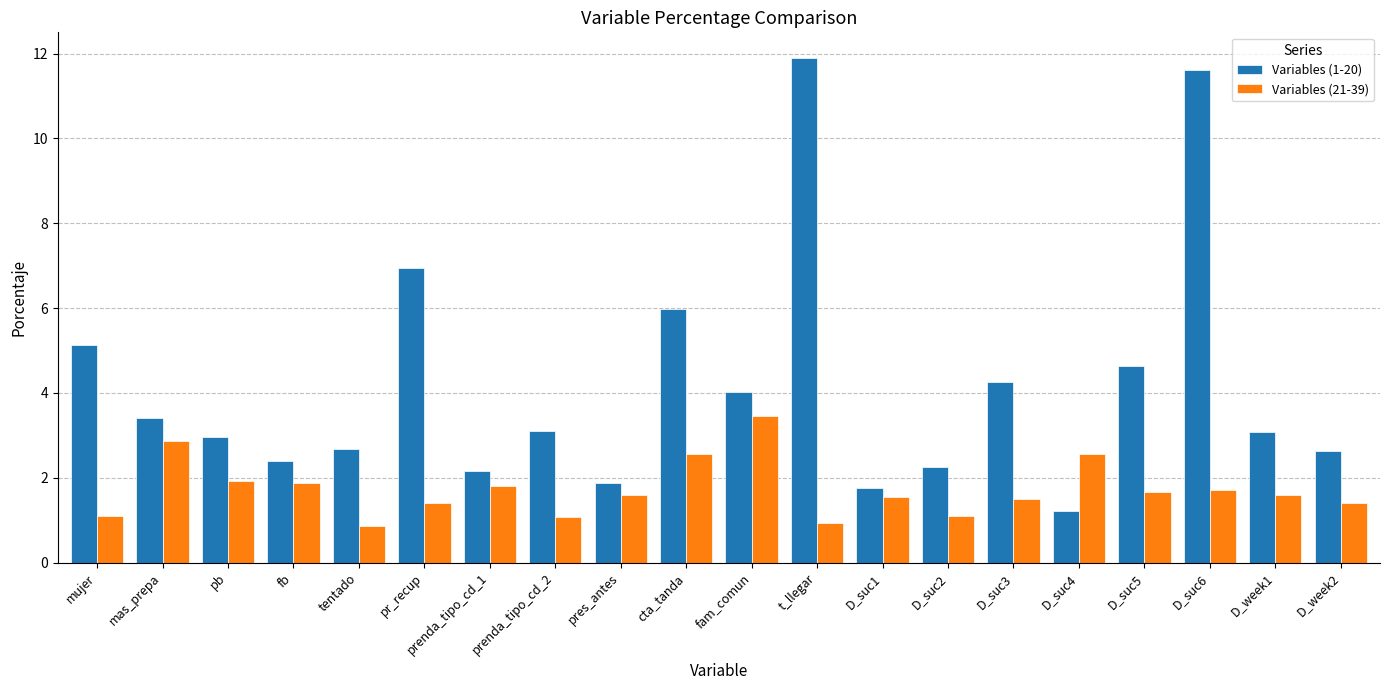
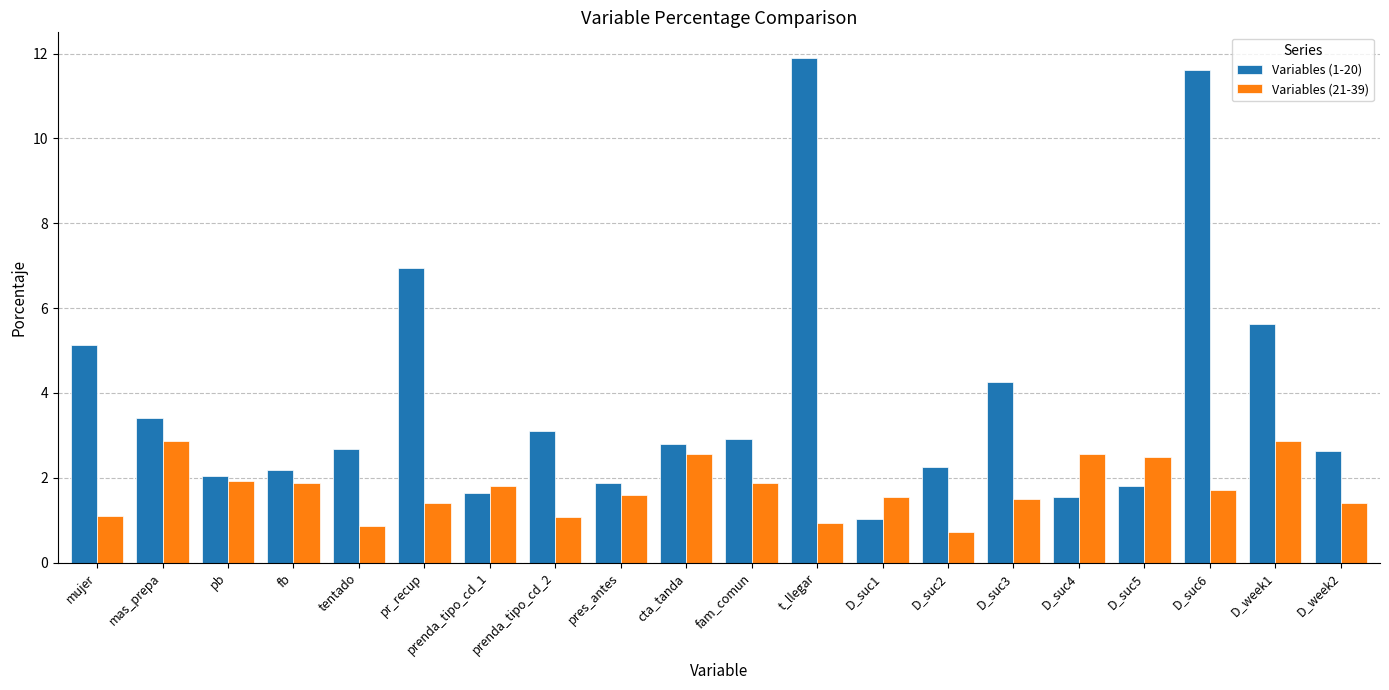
  {
    "Variables (1-20)": {
      "mujer": 5.1,
      "mas_prepa": 3.4,
-     "pb": 3.0,
-     "fb": 2.4,
+     "pb": 2.0,
+     "fb": 2.2,
      "tentado": 2.7,
      "pr_recup": 7.0,
-     "prenda_tipo_cd_1": 2.2,
+     "prenda_tipo_cd_1": 1.6,
      "prenda_tipo_cd_2": 3.1,
      "pres_antes": 1.9,
-     "cta_tanda": 6.0,
-     "fam_comun": 4.0,
+     "cta_tanda": 2.8,
+     "fam_comun": 2.9,
      "t_llegar": 11.9,
-     "D_suc1": 1.8,
+     "D_suc1": 1.0,
      "D_suc2": 2.3,
      "D_suc3": 4.3,
-     "D_suc4": 1.2,
-     "D_suc5": 4.6,
+     "D_suc4": 1.5,
+     "D_suc5": 1.8,
      "D_suc6": 11.6,
-     "D_week1": 3.1,
+     "D_week1": 5.6,
      "D_week2": 2.6
    },
    "Variables (21-39)": {
      "mujer": 1.1,
      "mas_prepa": 2.9,
      "pb": 1.9,
      "fb": 1.9,
      "tentado": 0.9,
      "pr_recup": 1.4,
      "prenda_tipo_cd_1": 1.8,
      "prenda_tipo_cd_2": 1.1,
      "pres_antes": 1.6,
      "cta_tanda": 2.6,
-     "fam_comun": 3.5,
+     "fam_comun": 1.9,
      "t_llegar": 0.9,
      "D_suc1": 1.5,
-     "D_suc2": 1.1,
+     "D_suc2": 0.7,
      "D_suc3": 1.5,
      "D_suc4": 2.6,
-     "D_suc5": 1.7,
+     "D_suc5": 2.5,
      "D_suc6": 1.7,
-     "D_week1": 1.6,
+     "D_week1": 2.9,
      "D_week2": 1.4
    }
  }
